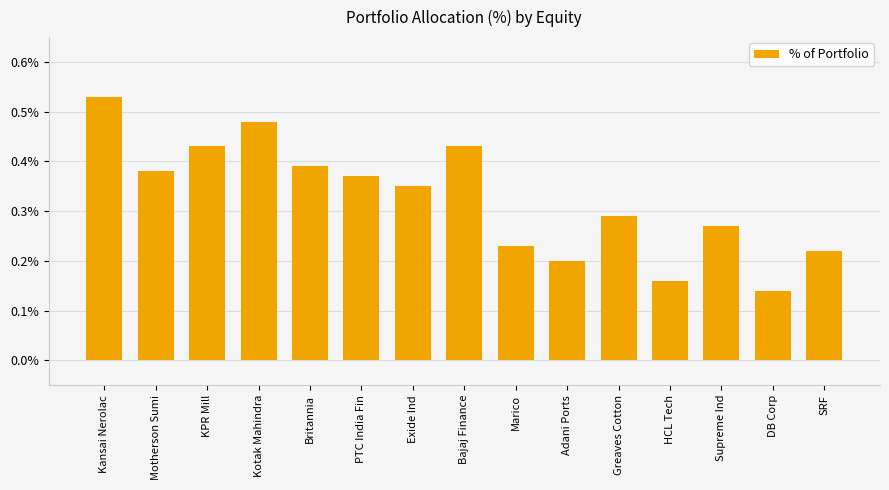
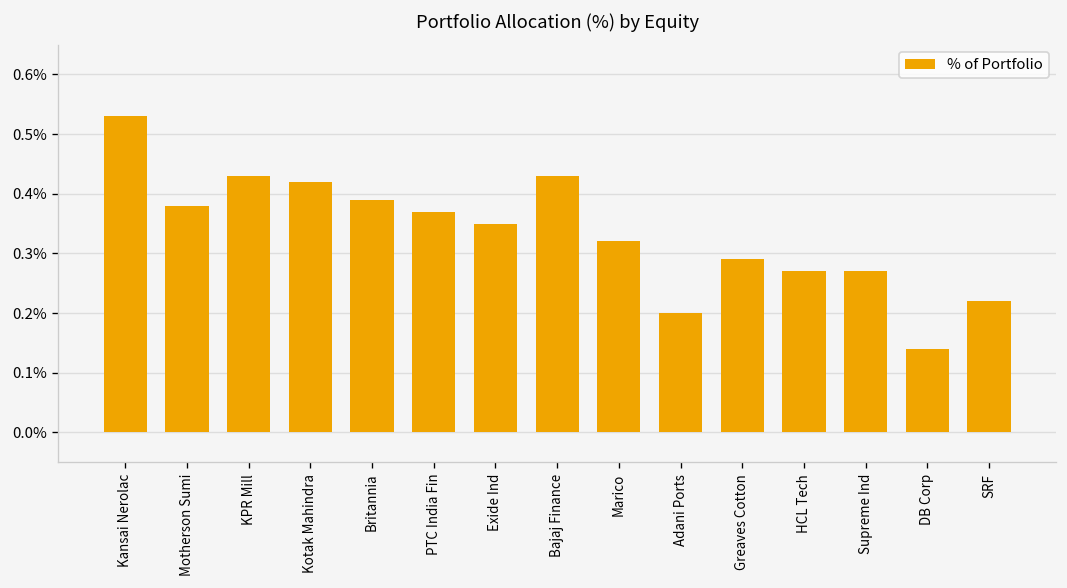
  {
    "Kansai Nerolac": "0.53%",
    "Motherson Sumi": "0.38%",
    "KPR Mill": "0.43%",
-   "Kotak Mahindra": "0.48%",
+   "Kotak Mahindra": "0.42%",
    "Britannia": "0.39%",
    "PTC India Fin": "0.37%",
    "Exide Ind": "0.35%",
    "Bajaj Finance": "0.43%",
-   "Marico": "0.23%",
+   "Marico": "0.32%",
    "Adani Ports": "0.20%",
    "Greaves Cotton": "0.29%",
-   "HCL Tech": "0.16%",
+   "HCL Tech": "0.27%",
    "Supreme Ind": "0.27%",
    "DB Corp": "0.14%",
    "SRF": "0.22%"
  }
